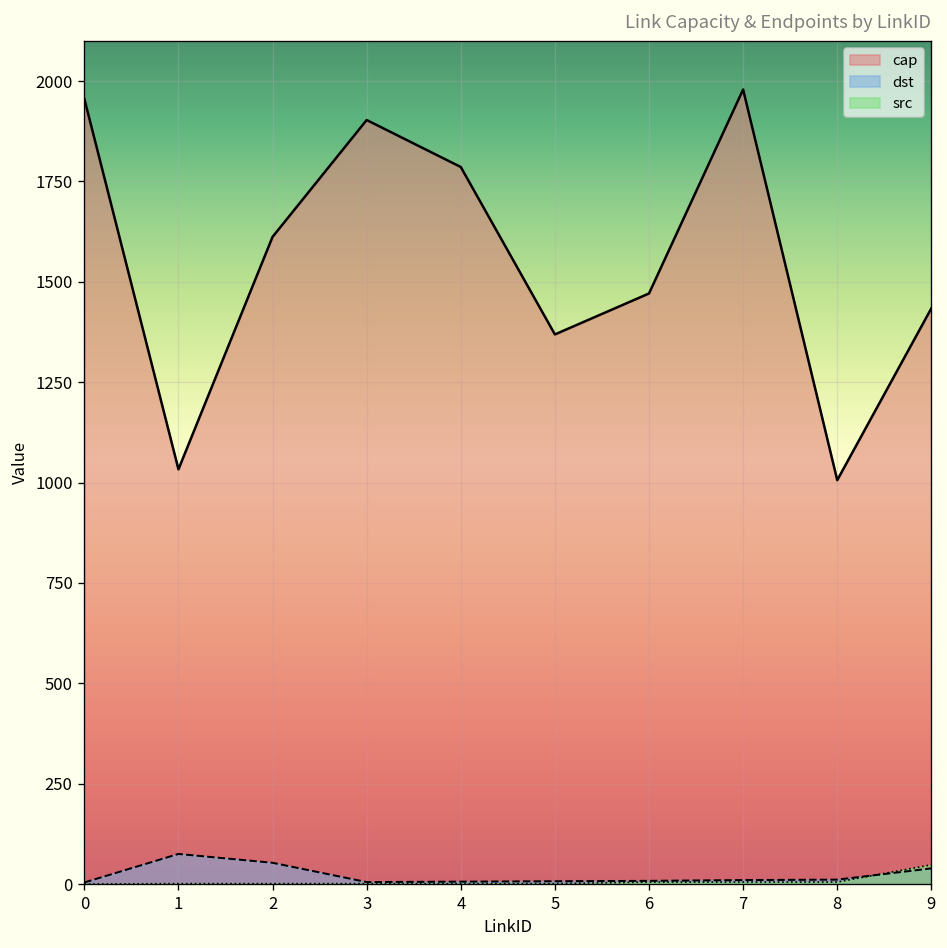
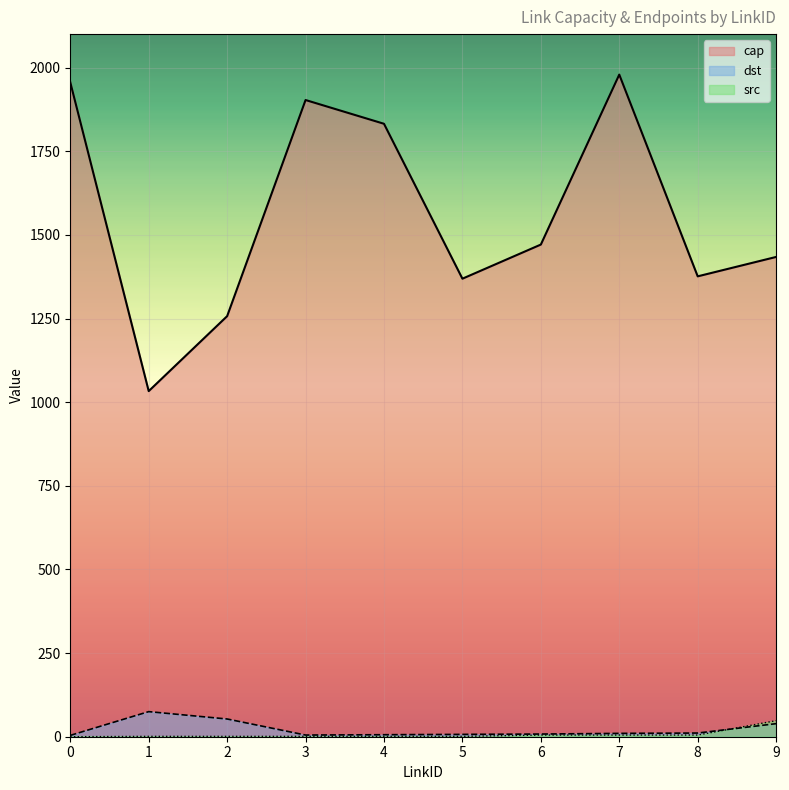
  {
    "cap": {
      "0": 1960,
      "1": 1030,
-     "2": 1610,
+     "2": 1260,
      "3": 1900,
-     "4": 1790,
+     "4": 1830,
      "5": 1370,
      "6": 1470,
      "7": 1980,
-     "8": 1010,
+     "8": 1380,
      "9": 1430
    },
    "dst": {
      "1": 80,
      "2": 50,
      "9": 40
    },
    "src": {
      "1": 0,
      "2": 0,
      "9": 50
    }
  }
